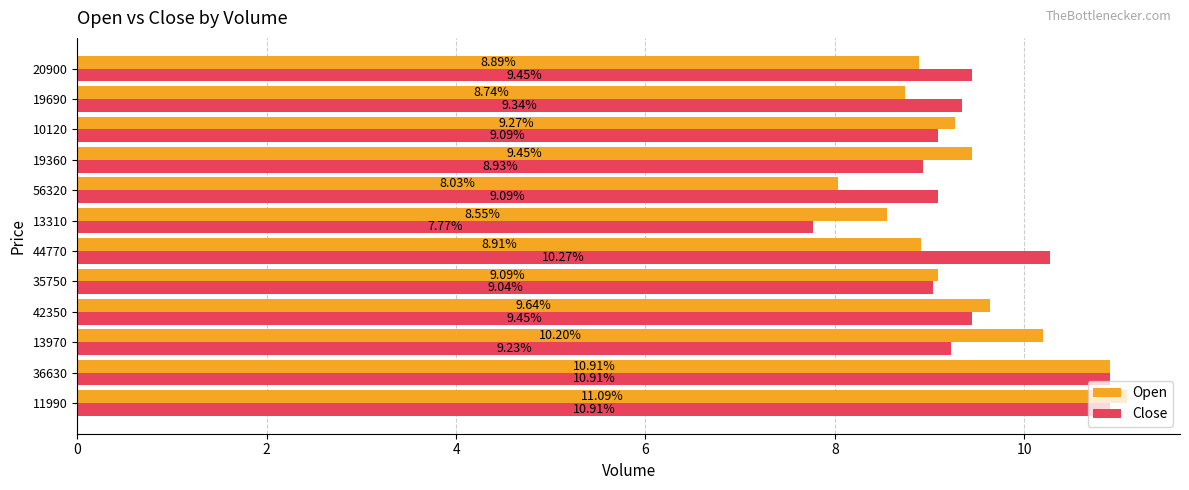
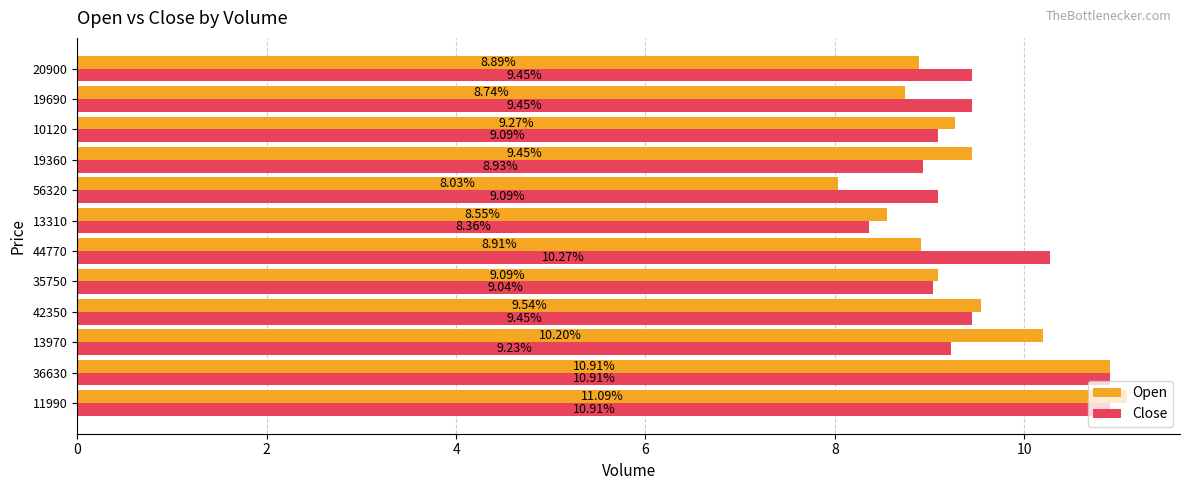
  {
    "Open": {
      "20900": "8.89%",
      "19690": "8.74%",
      "10120": "9.27%",
      "19360": "9.45%",
      "56320": "8.03%",
      "13310": "8.55%",
      "44770": "8.91%",
      "35750": "9.09%",
-     "42350": "9.64%",
+     "42350": "9.54%",
      "13970": "10.20%",
      "36630": "10.91%"
    },
    "Close": {
      "20900": "9.45%",
-     "19690": "9.34%",
+     "19690": "9.45%",
      "10120": "9.09%",
      "19360": "8.93%",
      "56320": "9.09%",
-     "13310": "7.77%",
+     "13310": "8.36%",
      "44770": "10.27%",
      "35750": "9.04%",
      "42350": "9.45%",
      "13970": "9.23%",
      "36630": "10.91%"
    }
  }
